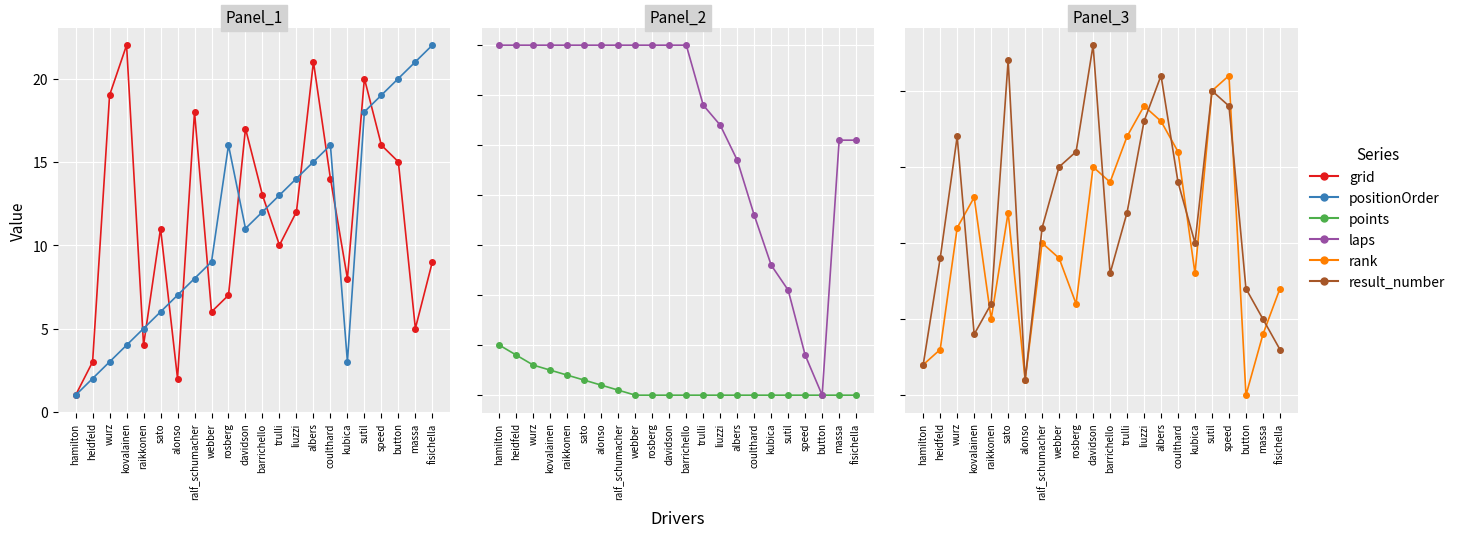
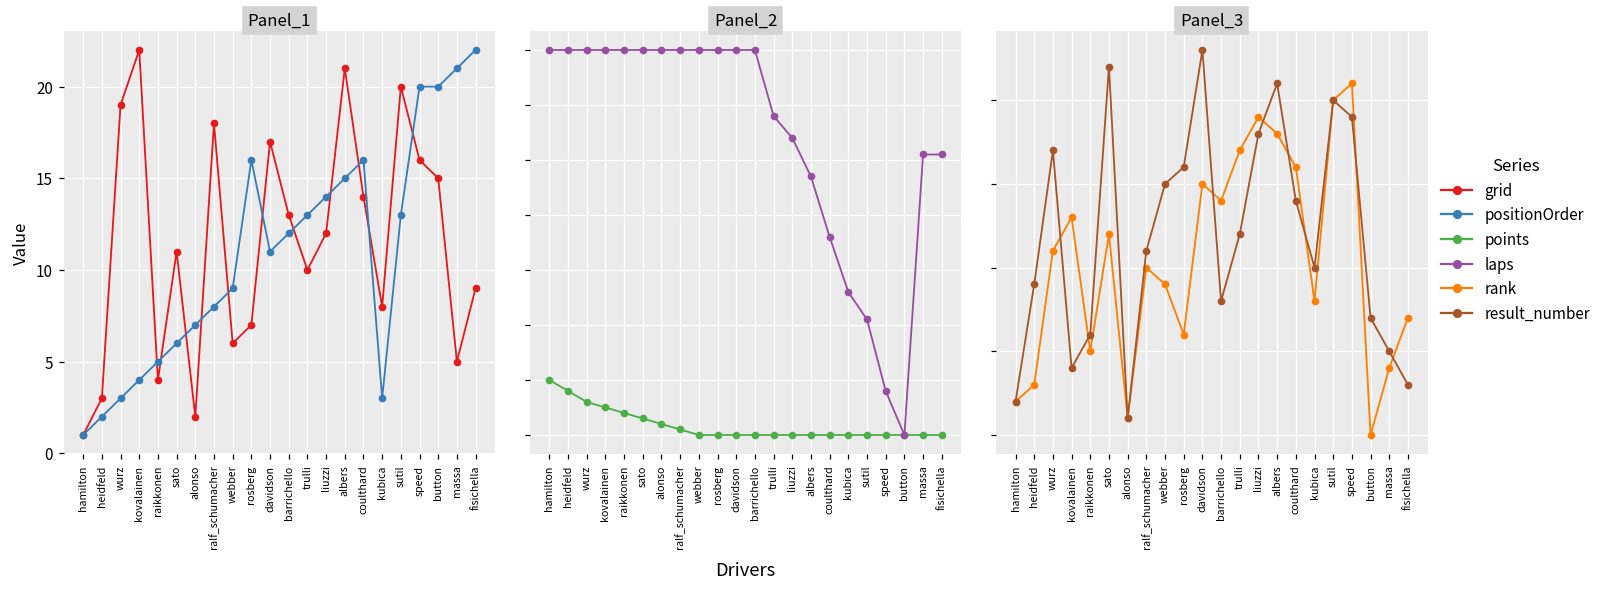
  {
    "Panel_1": {
      "grid": {
        "heidfeld": 3,
        "wurz": 19,
        "kovalainen": 22,
        "raikkonen": 4,
        "sato": 11,
        "alonso": 2,
        "ralf_schumacher": 18,
        "webber": 6,
        "rosberg": 7,
        "davidson": 17,
        "barrichello": 13,
        "trulli": 10,
        "liuzzi": 12,
        "albers": 21,
        "coulthard": 14,
        "kubica": 8,
        "sutil": 20,
        "speed": 16,
        "button": 15,
        "massa": 5,
        "fisichella": 9
      },
      "positionOrder": {
        "heidfeld": 2,
        "wurz": 3,
        "kovalainen": 4,
        "raikkonen": 5,
        "sato": 6,
        "alonso": 7,
        "ralf_schumacher": 8,
        "webber": 9,
        "rosberg": 16,
        "davidson": 11,
        "barrichello": 12,
        "trulli": 13,
        "liuzzi": 14,
        "albers": 15,
        "coulthard": 16,
        "kubica": 3,
-       "sutil": 18,
-       "speed": 19,
+       "sutil": 13,
+       "speed": 20,
        "button": 20,
        "massa": 21,
        "fisichella": 22
      }
    }
  }
